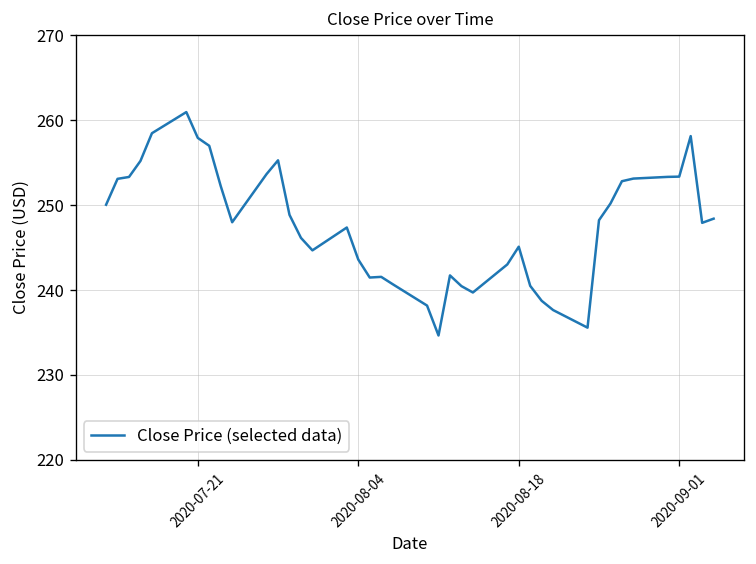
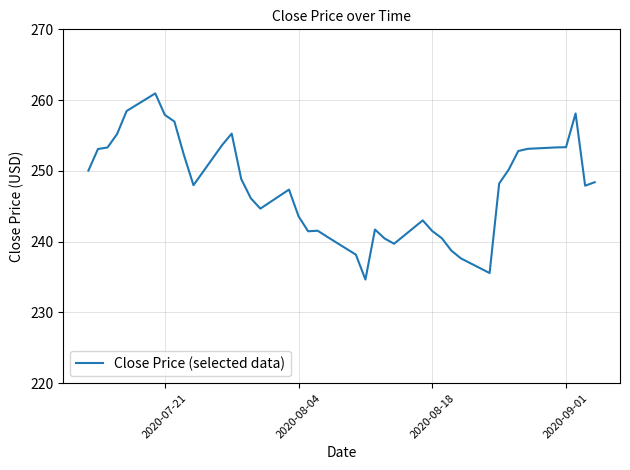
  {
    "2020-07-21": 258,
    "2020-08-04": 244,
-   "2020-08-18": 245,
+   "2020-08-18": 242,
    "2020-09-01": 253
  }
